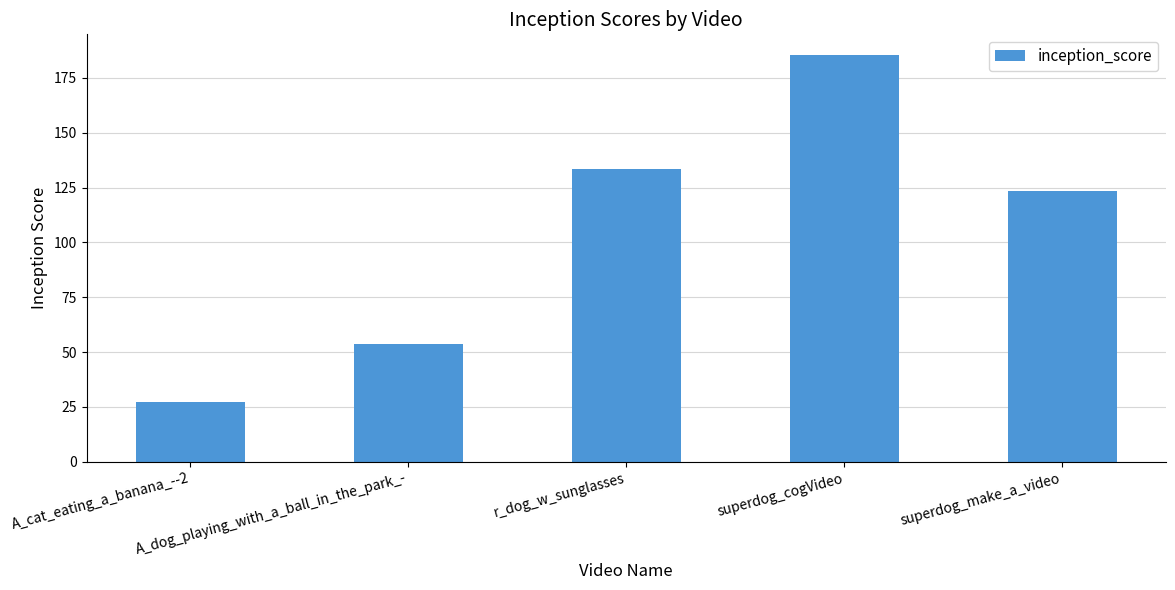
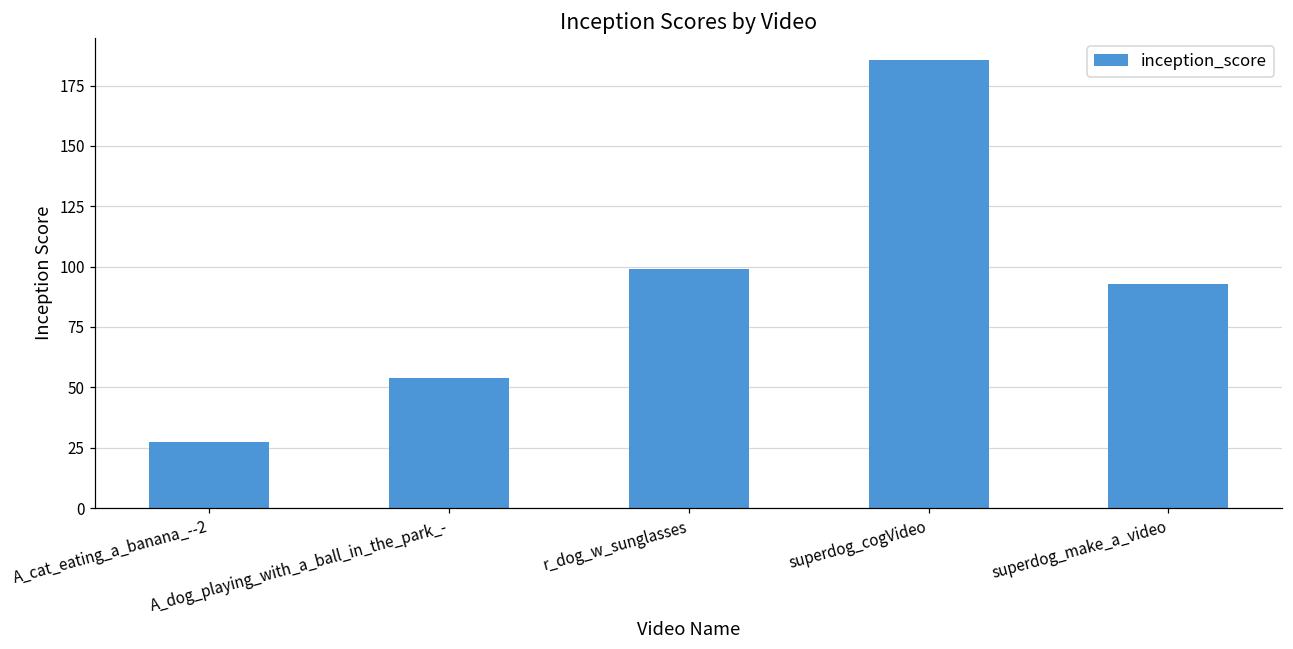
  {
    "A_cat_eating_a_banana_--2": 27,
    "A_dog_playing_with_a_ball_in_the_park_-": 54,
-   "r_dog_w_sunglasses": 133,
+   "r_dog_w_sunglasses": 99,
    "superdog_cogVideo": 186,
-   "superdog_make_a_video": 124
+   "superdog_make_a_video": 93
  }
